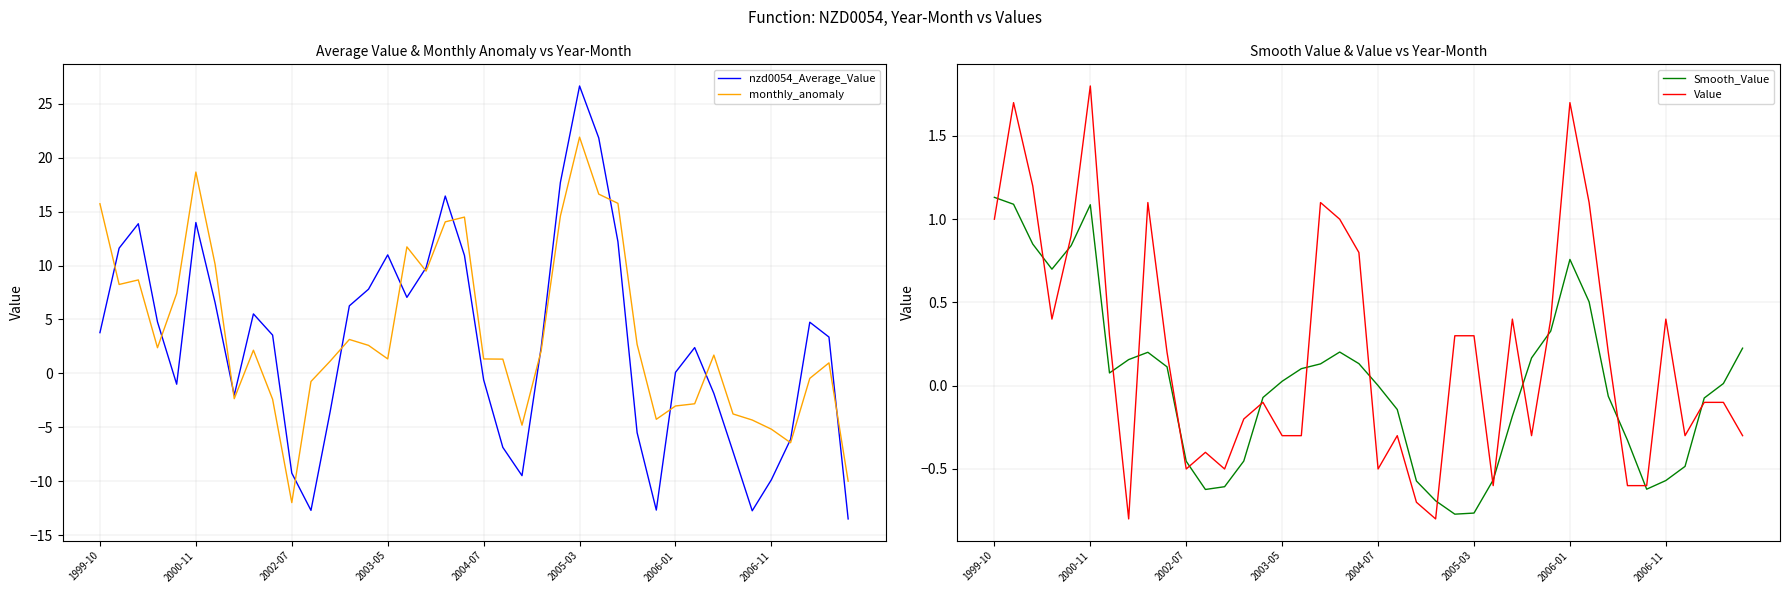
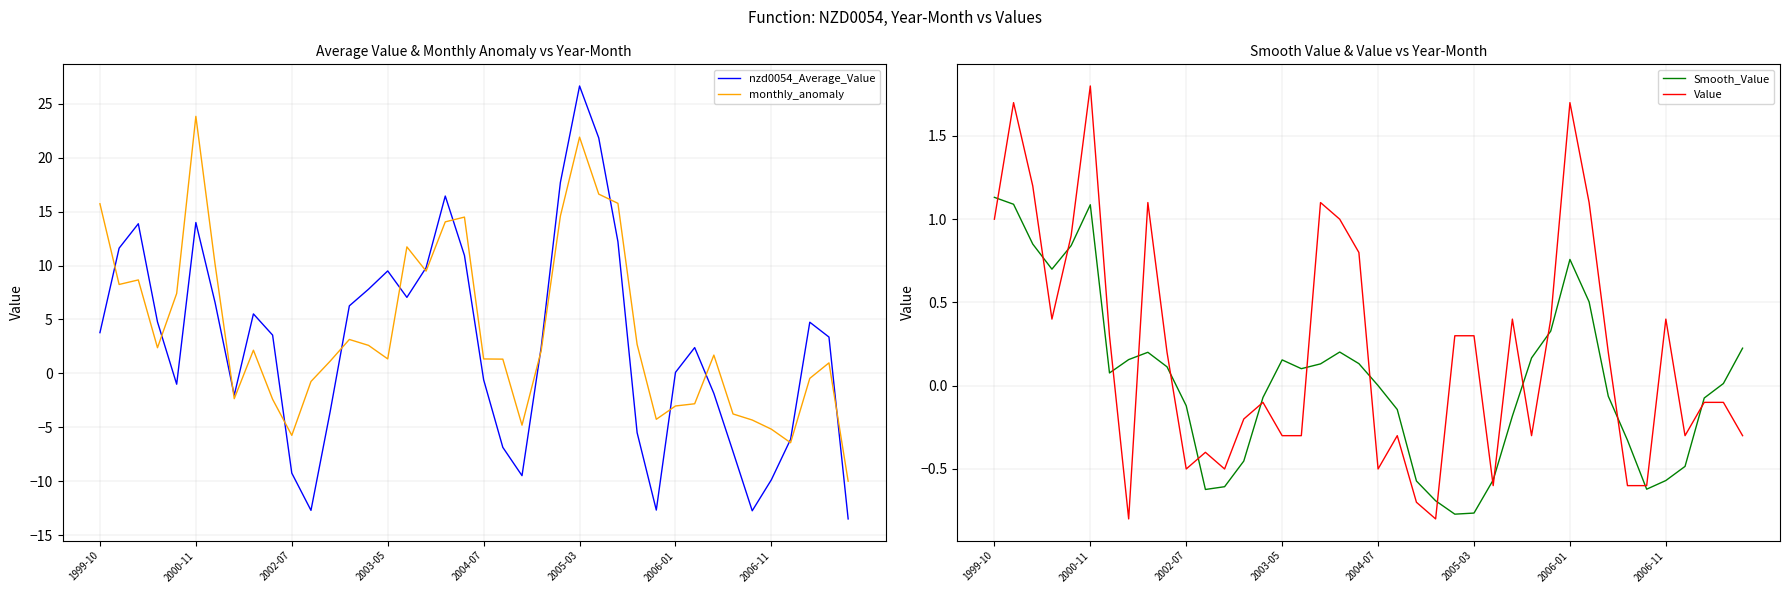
  {
    "Average Value & Monthly Anomaly vs Year-Month": {
      "nzd0054_Average_Value": {
        "1999-10": 3.8,
        "2000-11": 14.0,
        "2002-07": -9.3,
-       "2003-05": 11.0,
+       "2003-05": 9.5,
        "2004-07": -0.6,
        "2005-03": 26.7,
        "2006-01": 0.1,
        "2006-11": -9.9
      },
      "monthly_anomaly": {
        "1999-10": 15.7,
-       "2000-11": 18.7,
-       "2002-07": -12.0,
+       "2000-11": 23.8,
+       "2002-07": -5.8,
        "2003-05": 1.3,
        "2004-07": 1.3,
        "2005-03": 21.9,
        "2006-01": -3.0,
        "2006-11": -5.2
      }
    },
    "Smooth Value & Value vs Year-Month": {
      "Smooth_Value": {
        "1999-10": 1.13,
        "2000-11": 1.09,
-       "2002-07": -0.45,
-       "2003-05": 0.03,
+       "2002-07": -0.12,
+       "2003-05": 0.16,
        "2004-07": 0.00,
        "2005-03": -0.76,
        "2006-01": 0.76,
        "2006-11": -0.57
      },
      "Value": {
        "1999-10": 1.00,
        "2000-11": 1.80,
        "2002-07": -0.50,
        "2003-05": -0.30,
        "2004-07": -0.50,
        "2005-03": 0.30,
        "2006-01": 1.70,
        "2006-11": 0.40
      }
    }
  }
